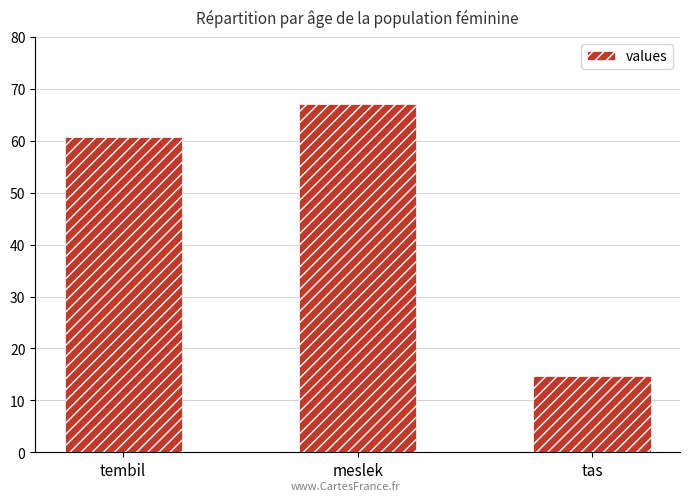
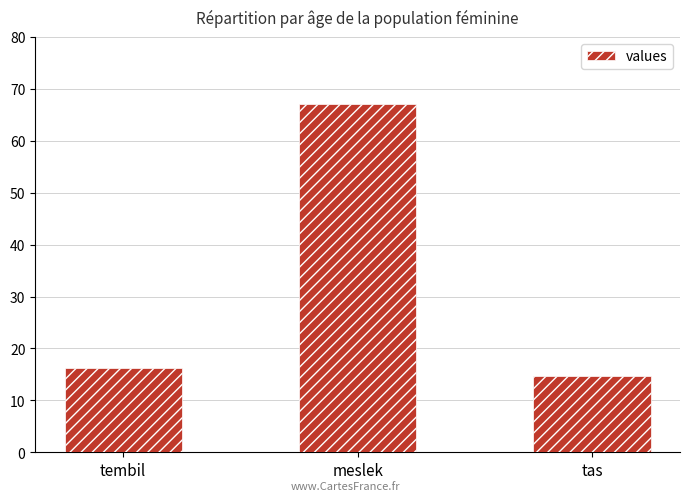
  {
-   "tembil": 61,
+   "tembil": 16,
    "meslek": 67,
    "tas": 15
  }
